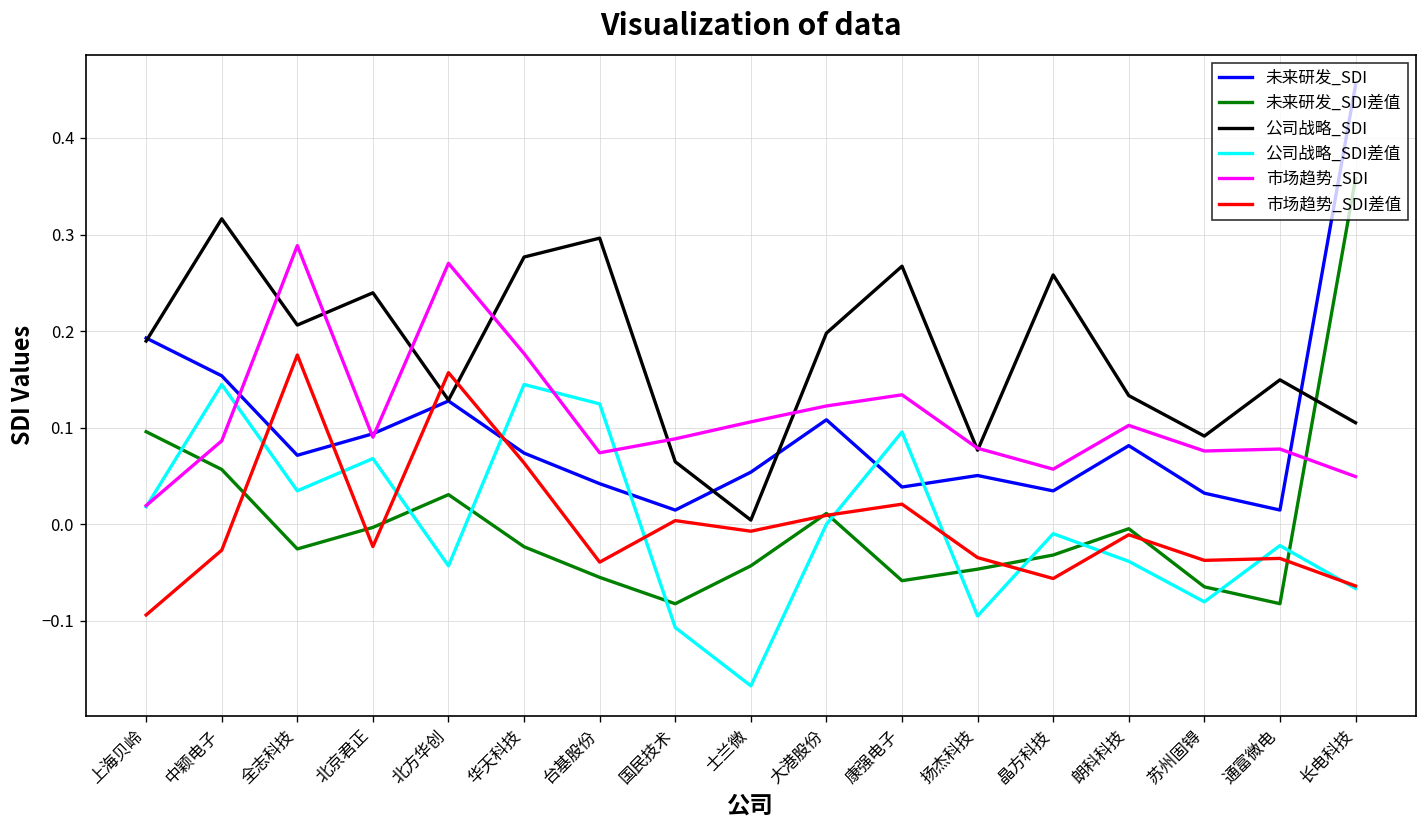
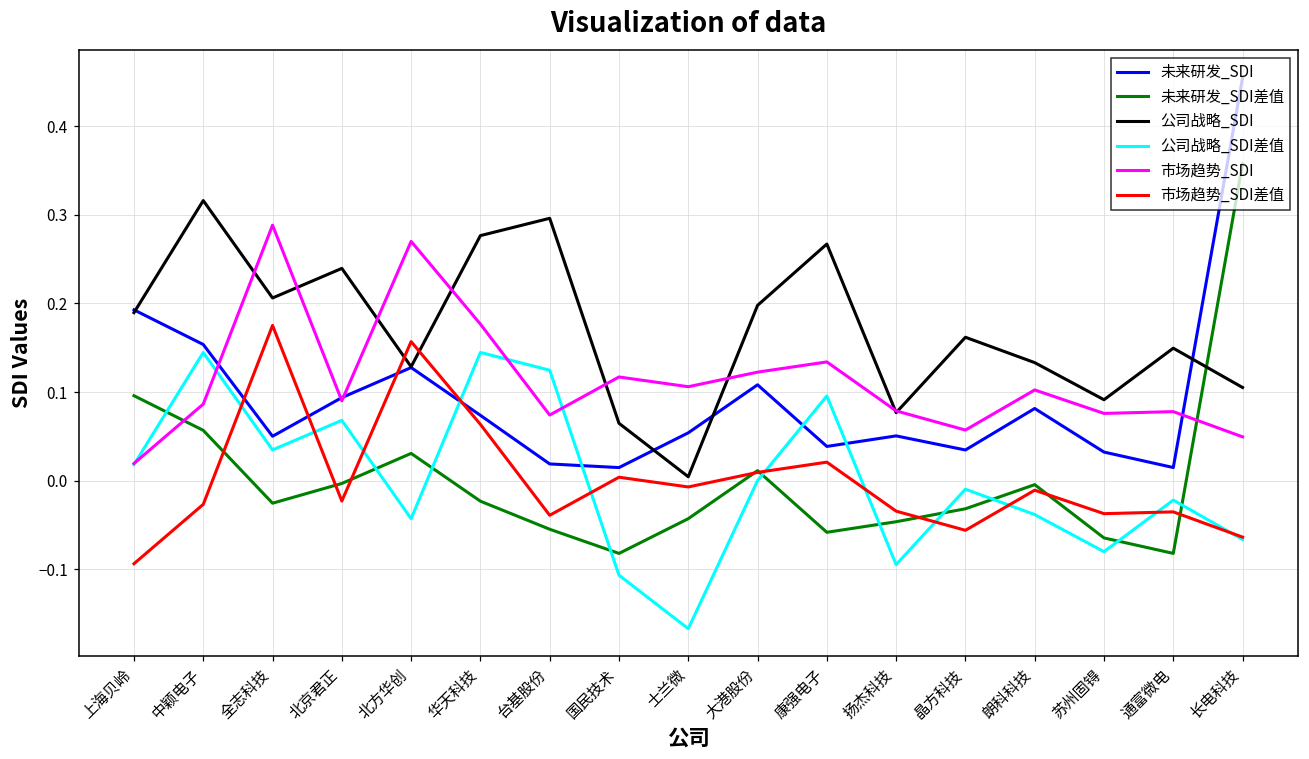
  {
    "未来研发_SDI": {
      "中颖电子": 0.15,
-     "全志科技": 0.07,
+     "全志科技": 0.05,
      "北京君正": 0.09,
      "华天科技": 0.07,
-     "台基股份": 0.04,
+     "台基股份": 0.02,
      "国民技术": 0.01,
      "士兰微": 0.05,
      "大港股份": 0.11,
      "康强电子": 0.04,
      "扬杰科技": 0.05,
      "晶方科技": 0.03,
      "朗科科技": 0.08,
      "苏州固锝": 0.03,
      "通富微电": 0.01
    },
    "未来研发_SDI差值": {
      "上海贝岭": 0.10,
      "中颖电子": 0.06,
      "全志科技": -0.03,
      "北京君正": 0.00,
      "北方华创": 0.03,
      "华天科技": -0.02,
      "台基股份": -0.06,
      "国民技术": -0.08,
      "士兰微": -0.04,
      "康强电子": -0.06,
      "扬杰科技": -0.05,
      "晶方科技": -0.03,
      "朗科科技": 0.00,
      "苏州固锝": -0.06,
      "通富微电": -0.08
    },
    "公司战略_SDI": {
      "中颖电子": 0.32,
      "全志科技": 0.21,
      "北京君正": 0.24,
      "华天科技": 0.28,
      "台基股份": 0.30,
      "国民技术": 0.06,
      "士兰微": 0.00,
      "大港股份": 0.20,
      "康强电子": 0.27,
-     "晶方科技": 0.26,
+     "晶方科技": 0.16,
      "朗科科技": 0.13,
      "苏州固锝": 0.09,
      "通富微电": 0.15,
      "长电科技": 0.11
    },
    "公司战略_SDI差值": {
      "中颖电子": 0.14,
      "全志科技": 0.03,
      "北京君正": 0.07,
      "北方华创": -0.04,
      "华天科技": 0.14,
      "台基股份": 0.12,
      "国民技术": -0.11,
      "士兰微": -0.17,
      "大港股份": 0.00,
      "康强电子": 0.10,
      "扬杰科技": -0.10,
      "晶方科技": -0.01,
      "朗科科技": -0.04,
      "苏州固锝": -0.08,
      "通富微电": -0.02
    },
    "市场趋势_SDI": {
      "中颖电子": 0.09,
      "全志科技": 0.29,
      "北京君正": 0.09,
      "北方华创": 0.27,
      "华天科技": 0.18,
      "台基股份": 0.07,
-     "国民技术": 0.09,
+     "国民技术": 0.12,
      "士兰微": 0.11,
      "大港股份": 0.12,
      "康强电子": 0.13,
      "晶方科技": 0.06,
      "朗科科技": 0.10,
      "苏州固锝": 0.08,
      "通富微电": 0.08,
      "长电科技": 0.05
    },
    "市场趋势_SDI差值": {
      "上海贝岭": -0.09,
      "中颖电子": -0.03,
      "全志科技": 0.18,
      "北京君正": -0.02,
      "北方华创": 0.16,
      "华天科技": 0.06,
      "台基股份": -0.04,
      "国民技术": 0.00,
      "士兰微": -0.01,
      "康强电子": 0.02,
      "扬杰科技": -0.03,
      "晶方科技": -0.06,
      "朗科科技": -0.01,
      "苏州固锝": -0.04,
      "通富微电": -0.04
    }
  }
